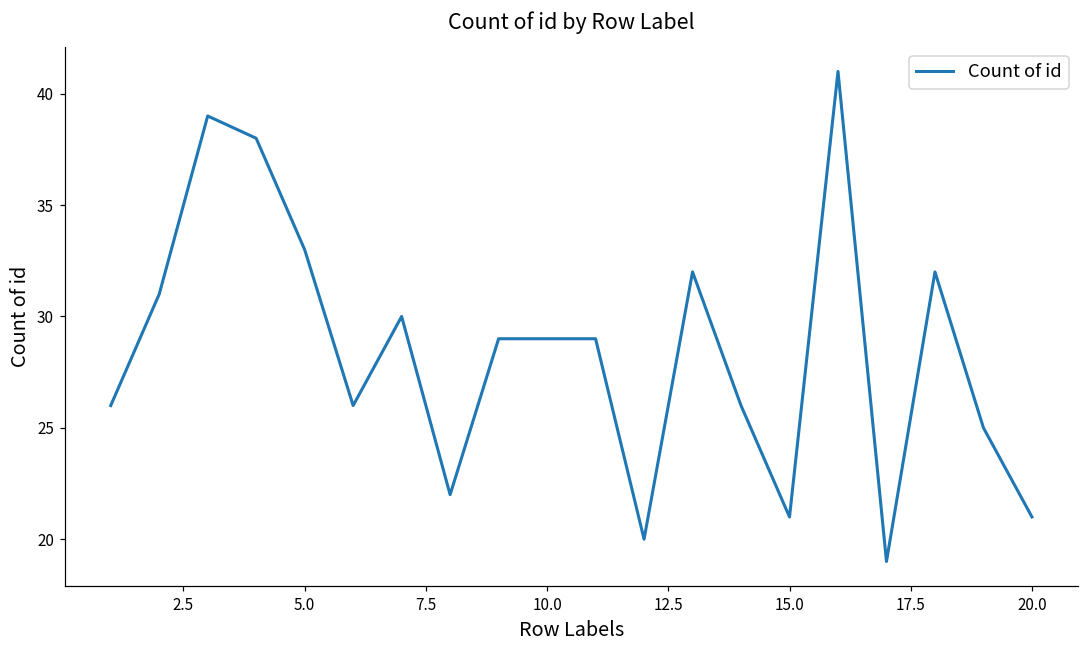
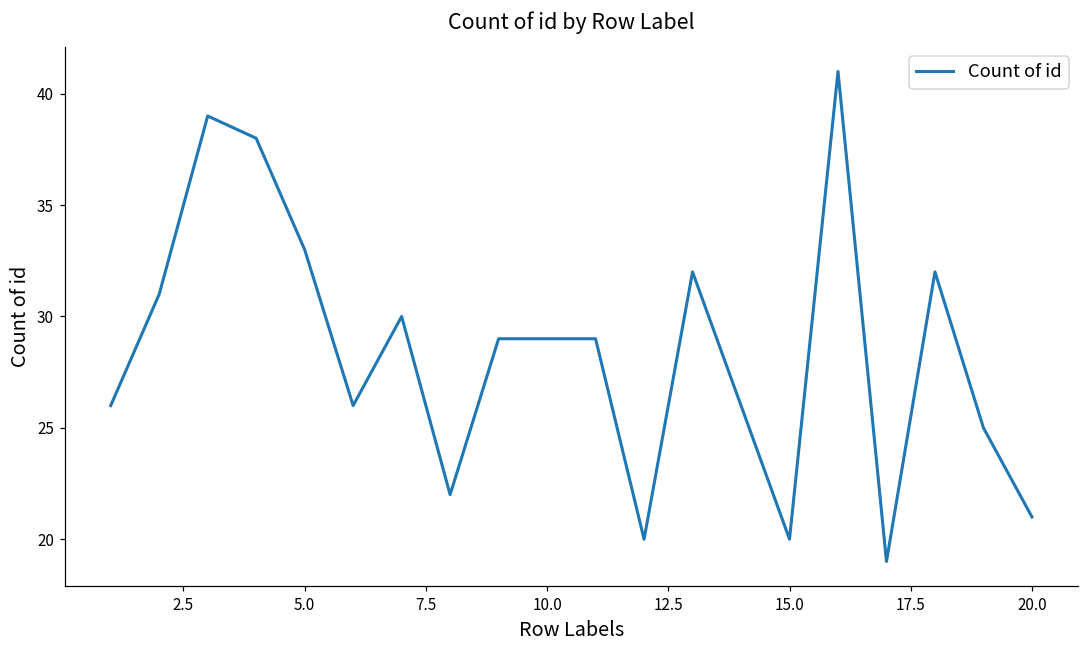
  {
    "5.0": 33,
    "10.0": 29,
-   "15.0": 21,
+   "15.0": 20,
    "20.0": 21
  }
